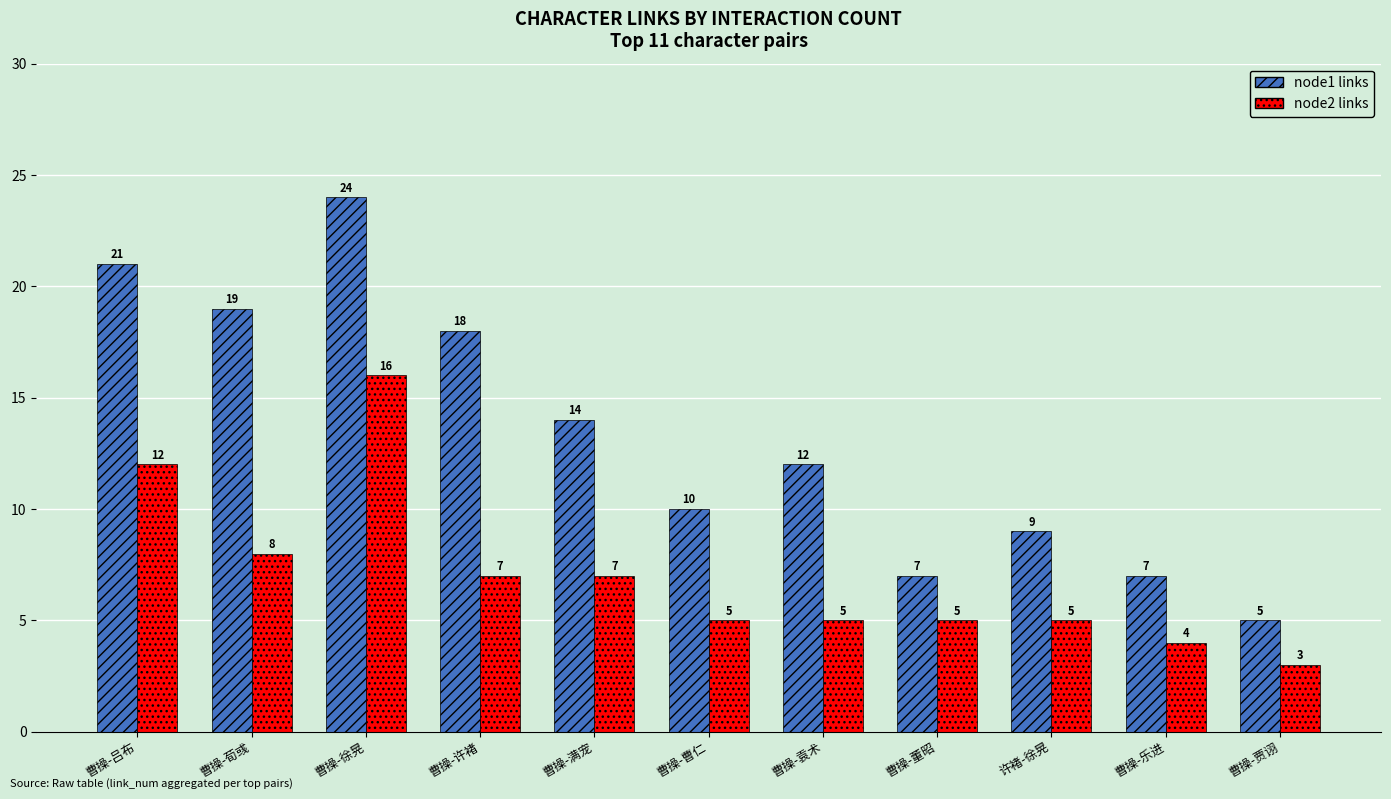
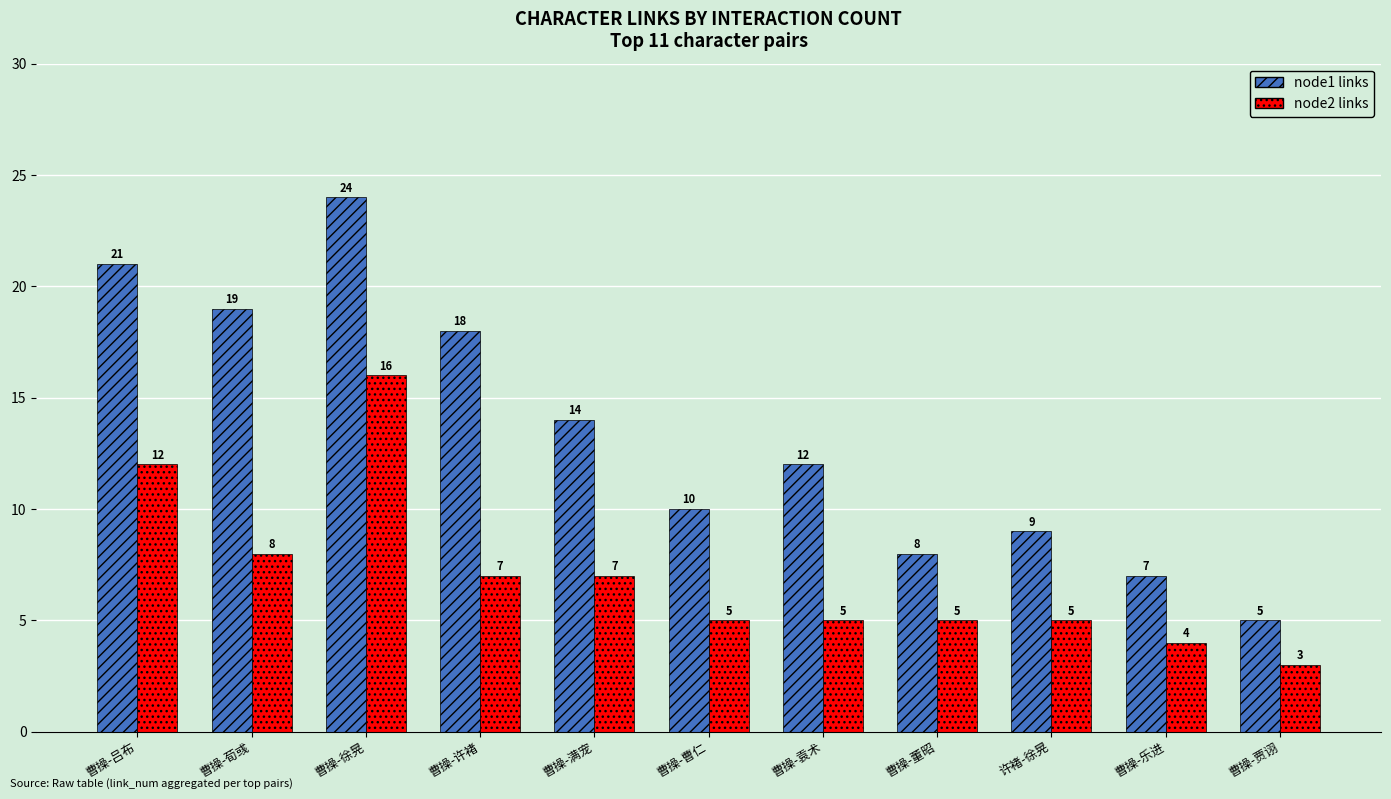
  {
    "node1 links": {
      "曹操-吕布": 21,
      "曹操-荀彧": 19,
      "曹操-徐晃": 24,
      "曹操-许褚": 18,
      "曹操-满宠": 14,
      "曹操-曹仁": 10,
      "曹操-袁术": 12,
-     "曹操-董昭": 7,
+     "曹操-董昭": 8,
      "许褚-徐晃": 9,
      "曹操-乐进": 7,
      "曹操-贾诩": 5
    },
    "node2 links": {
      "曹操-吕布": 12,
      "曹操-荀彧": 8,
      "曹操-徐晃": 16,
      "曹操-许褚": 7,
      "曹操-满宠": 7,
      "曹操-曹仁": 5,
      "曹操-袁术": 5,
      "曹操-董昭": 5,
      "许褚-徐晃": 5,
      "曹操-乐进": 4,
      "曹操-贾诩": 3
    }
  }
